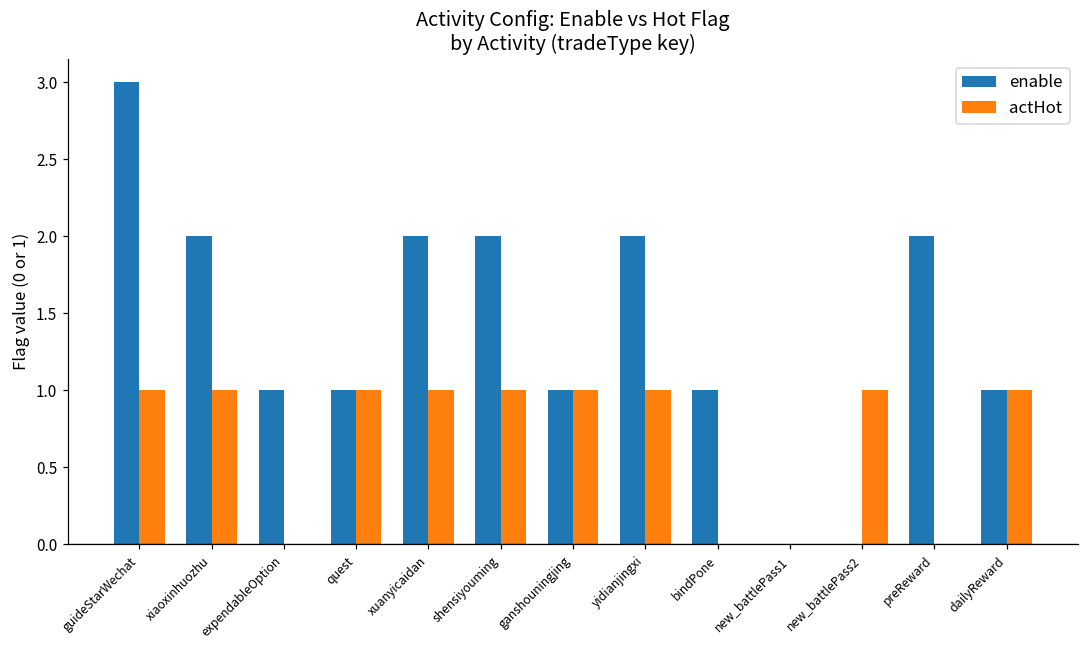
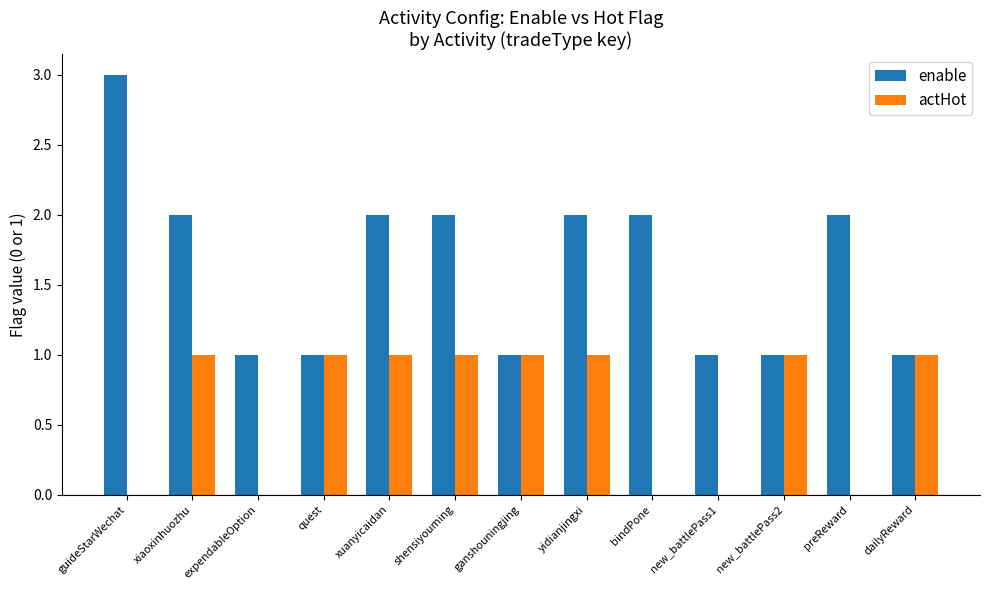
  {
    "enable": {
      "guideStarWechat": 3,
      "xiaoxinhuozhu": 2,
      "expendableOption": 1,
      "quest": 1,
      "xuanyicaidan": 2,
      "shensiyouming": 2,
      "ganshouningjing": 1,
      "yidianjingxi": 2,
-     "bindPone": 1,
-     "new_battlePass1": 0,
-     "new_battlePass2": 0,
+     "bindPone": 2,
+     "new_battlePass1": 1,
+     "new_battlePass2": 1,
      "preReward": 2,
      "dailyReward": 1
    },
    "actHot": {
-     "guideStarWechat": 1,
+     "guideStarWechat": 0,
      "xiaoxinhuozhu": 1,
      "expendableOption": 0,
      "quest": 1,
      "xuanyicaidan": 1,
      "shensiyouming": 1,
      "ganshouningjing": 1,
      "yidianjingxi": 1,
      "bindPone": 0,
      "new_battlePass1": 0,
      "new_battlePass2": 1,
      "preReward": 0,
      "dailyReward": 1
    }
  }
